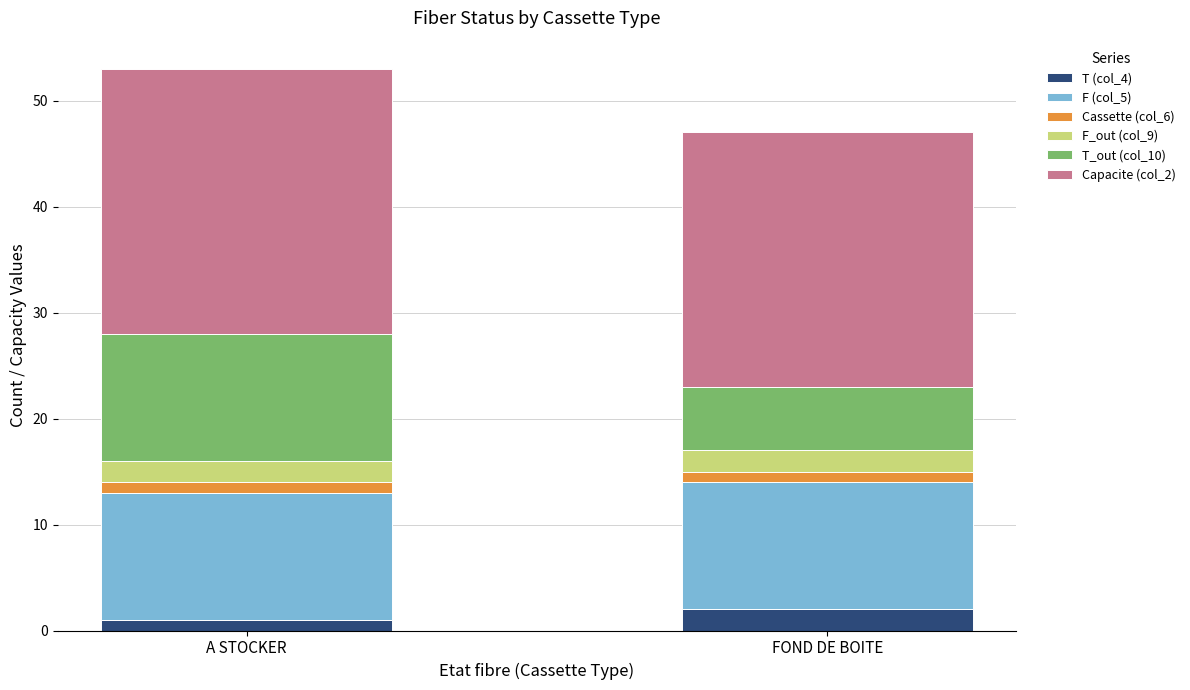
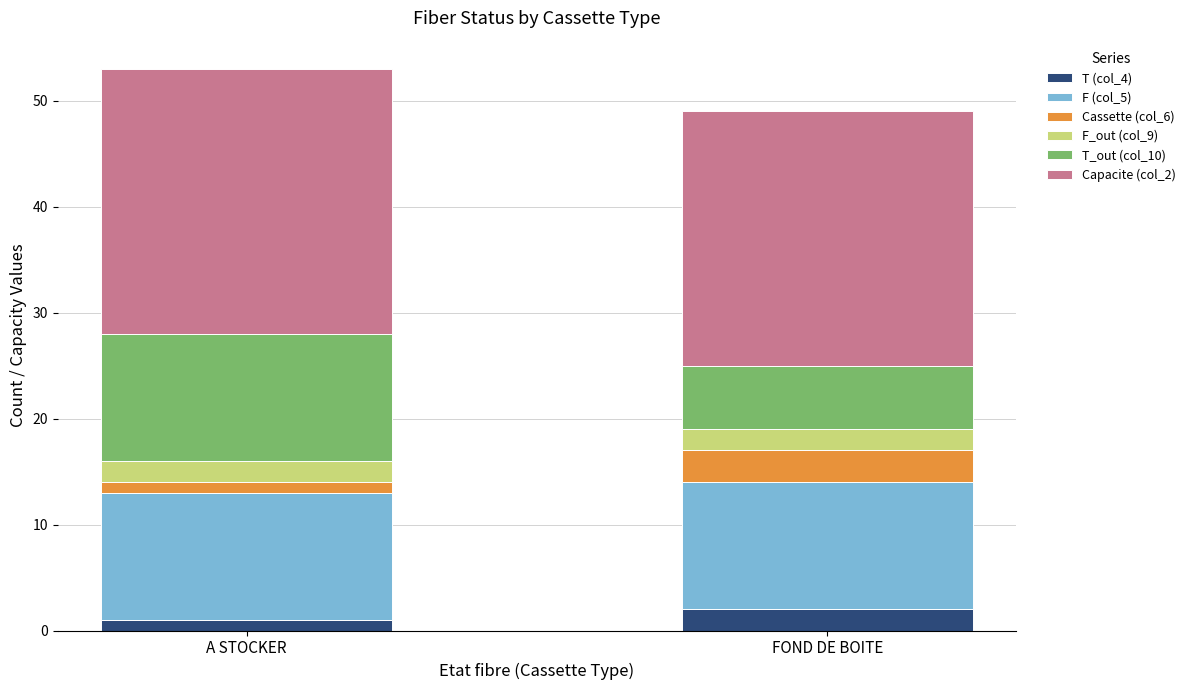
  {
    "T (col_4)": {
      "A STOCKER": 1,
      "FOND DE BOITE": 2
    },
    "F (col_5)": {
      "A STOCKER": 12,
      "FOND DE BOITE": 12
    },
    "Cassette (col_6)": {
      "A STOCKER": 1,
-     "FOND DE BOITE": 1
+     "FOND DE BOITE": 3
    },
    "F_out (col_9)": {
      "A STOCKER": 2,
      "FOND DE BOITE": 2
    },
    "T_out (col_10)": {
      "A STOCKER": 12,
      "FOND DE BOITE": 6
    },
    "Capacite (col_2)": {
      "A STOCKER": 25,
      "FOND DE BOITE": 24
    }
  }
